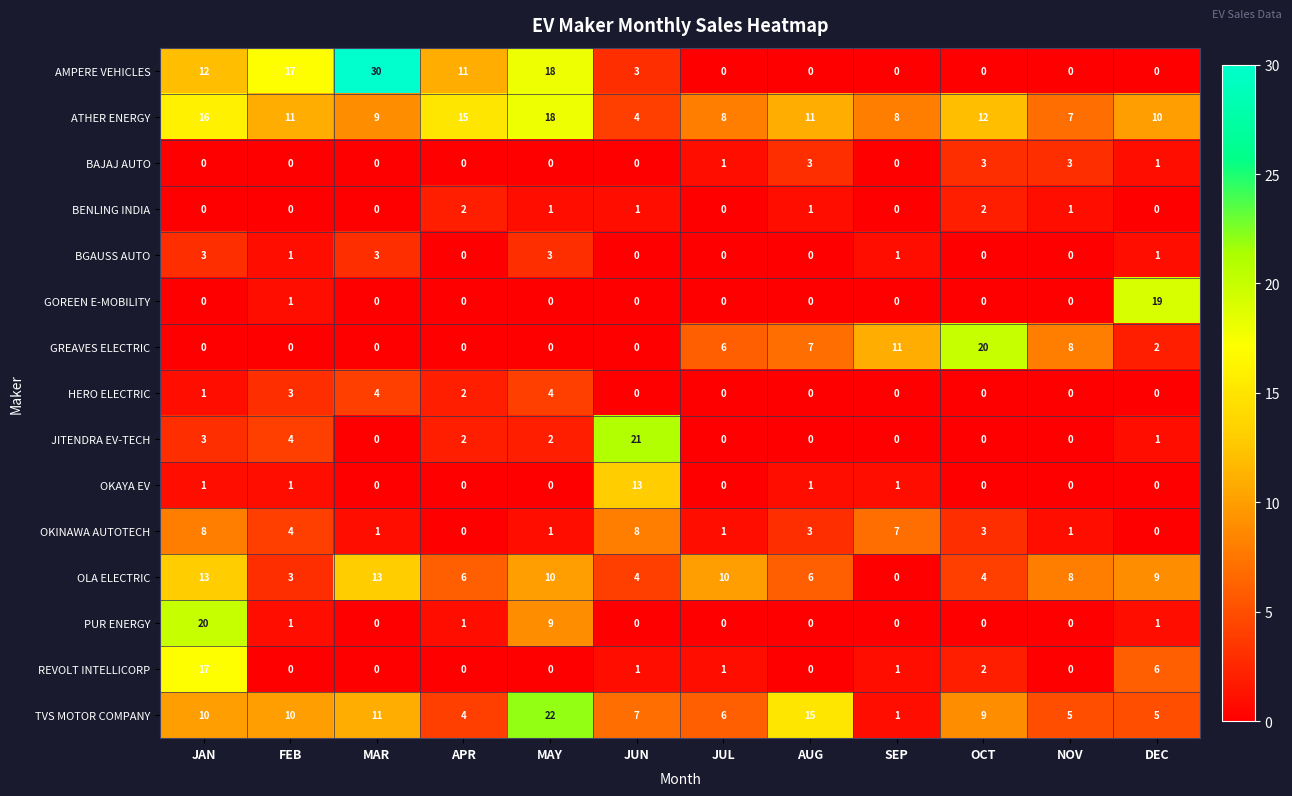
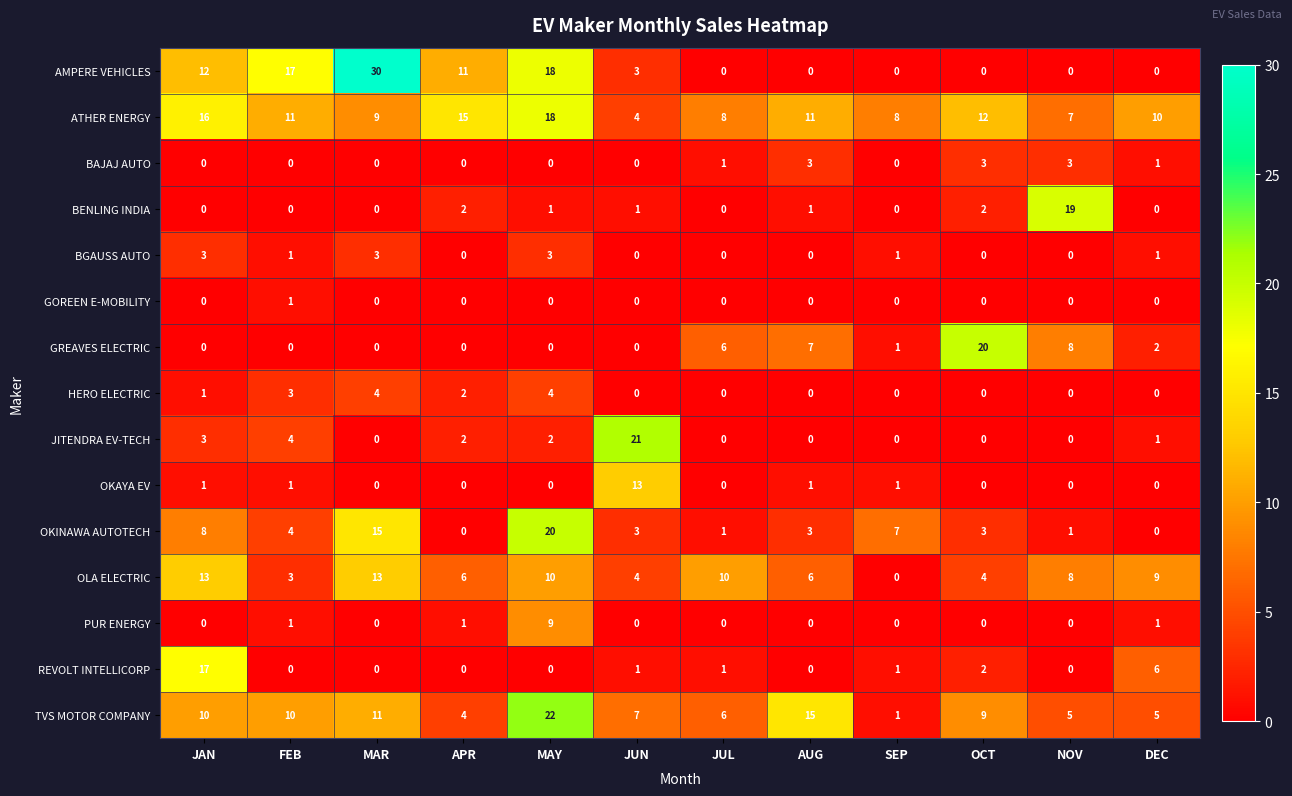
  {
    "AMPERE VEHICLES": {
      "JAN": 12,
      "FEB": 17,
      "MAR": 30,
      "APR": 11,
      "MAY": 18,
      "JUN": 3,
      "JUL": 0,
      "AUG": 0,
      "SEP": 0,
      "OCT": 0,
      "NOV": 0,
      "DEC": 0
    },
    "ATHER ENERGY": {
      "JAN": 16,
      "FEB": 11,
      "MAR": 9,
      "APR": 15,
      "MAY": 18,
      "JUN": 4,
      "JUL": 8,
      "AUG": 11,
      "SEP": 8,
      "OCT": 12,
      "NOV": 7,
      "DEC": 10
    },
    "BAJAJ AUTO": {
      "JAN": 0,
      "FEB": 0,
      "MAR": 0,
      "APR": 0,
      "MAY": 0,
      "JUN": 0,
      "JUL": 1,
      "AUG": 3,
      "SEP": 0,
      "OCT": 3,
      "NOV": 3,
      "DEC": 1
    },
    "BENLING INDIA": {
      "JAN": 0,
      "FEB": 0,
      "MAR": 0,
      "APR": 2,
      "MAY": 1,
      "JUN": 1,
      "JUL": 0,
      "AUG": 1,
      "SEP": 0,
      "OCT": 2,
-     "NOV": 1,
+     "NOV": 19,
      "DEC": 0
    },
    "BGAUSS AUTO": {
      "JAN": 3,
      "FEB": 1,
      "MAR": 3,
      "APR": 0,
      "MAY": 3,
      "JUN": 0,
      "JUL": 0,
      "AUG": 0,
      "SEP": 1,
      "OCT": 0,
      "NOV": 0,
      "DEC": 1
    },
    "GOREEN E-MOBILITY": {
      "JAN": 0,
      "FEB": 1,
      "MAR": 0,
      "APR": 0,
      "MAY": 0,
      "JUN": 0,
      "JUL": 0,
      "AUG": 0,
      "SEP": 0,
      "OCT": 0,
      "NOV": 0,
-     "DEC": 19
+     "DEC": 0
    },
    "GREAVES ELECTRIC": {
      "JAN": 0,
      "FEB": 0,
      "MAR": 0,
      "APR": 0,
      "MAY": 0,
      "JUN": 0,
      "JUL": 6,
      "AUG": 7,
-     "SEP": 11,
+     "SEP": 1,
      "OCT": 20,
      "NOV": 8,
      "DEC": 2
    },
    "HERO ELECTRIC": {
      "JAN": 1,
      "FEB": 3,
      "MAR": 4,
      "APR": 2,
      "MAY": 4,
      "JUN": 0,
      "JUL": 0,
      "AUG": 0,
      "SEP": 0,
      "OCT": 0,
      "NOV": 0,
      "DEC": 0
    },
    "JITENDRA EV-TECH": {
      "JAN": 3,
      "FEB": 4,
      "MAR": 0,
      "APR": 2,
      "MAY": 2,
      "JUN": 21,
      "JUL": 0,
      "AUG": 0,
      "SEP": 0,
      "OCT": 0,
      "NOV": 0,
      "DEC": 1
    },
    "OKAYA EV": {
      "JAN": 1,
      "FEB": 1,
      "MAR": 0,
      "APR": 0,
      "MAY": 0,
      "JUN": 13,
      "JUL": 0,
      "AUG": 1,
      "SEP": 1,
      "OCT": 0,
      "NOV": 0,
      "DEC": 0
    },
    "OKINAWA AUTOTECH": {
      "JAN": 8,
      "FEB": 4,
-     "MAR": 1,
+     "MAR": 15,
      "APR": 0,
-     "MAY": 1,
-     "JUN": 8,
+     "MAY": 20,
+     "JUN": 3,
      "JUL": 1,
      "AUG": 3,
      "SEP": 7,
      "OCT": 3,
      "NOV": 1,
      "DEC": 0
    },
    "OLA ELECTRIC": {
      "JAN": 13,
      "FEB": 3,
      "MAR": 13,
      "APR": 6,
      "MAY": 10,
      "JUN": 4,
      "JUL": 10,
      "AUG": 6,
      "SEP": 0,
      "OCT": 4,
      "NOV": 8,
      "DEC": 9
    },
    "PUR ENERGY": {
-     "JAN": 20,
+     "JAN": 0,
      "FEB": 1,
      "MAR": 0,
      "APR": 1,
      "MAY": 9,
      "JUN": 0,
      "JUL": 0,
      "AUG": 0,
      "SEP": 0,
      "OCT": 0,
      "NOV": 0,
      "DEC": 1
    },
    "REVOLT INTELLICORP": {
      "JAN": 17,
      "FEB": 0,
      "MAR": 0,
      "APR": 0,
      "MAY": 0,
      "JUN": 1,
      "JUL": 1,
      "AUG": 0,
      "SEP": 1,
      "OCT": 2,
      "NOV": 0,
      "DEC": 6
    },
    "TVS MOTOR COMPANY": {
      "JAN": 10,
      "FEB": 10,
      "MAR": 11,
      "APR": 4,
      "MAY": 22,
      "JUN": 7,
      "JUL": 6,
      "AUG": 15,
      "SEP": 1,
      "OCT": 9,
      "NOV": 5,
      "DEC": 5
    }
  }
